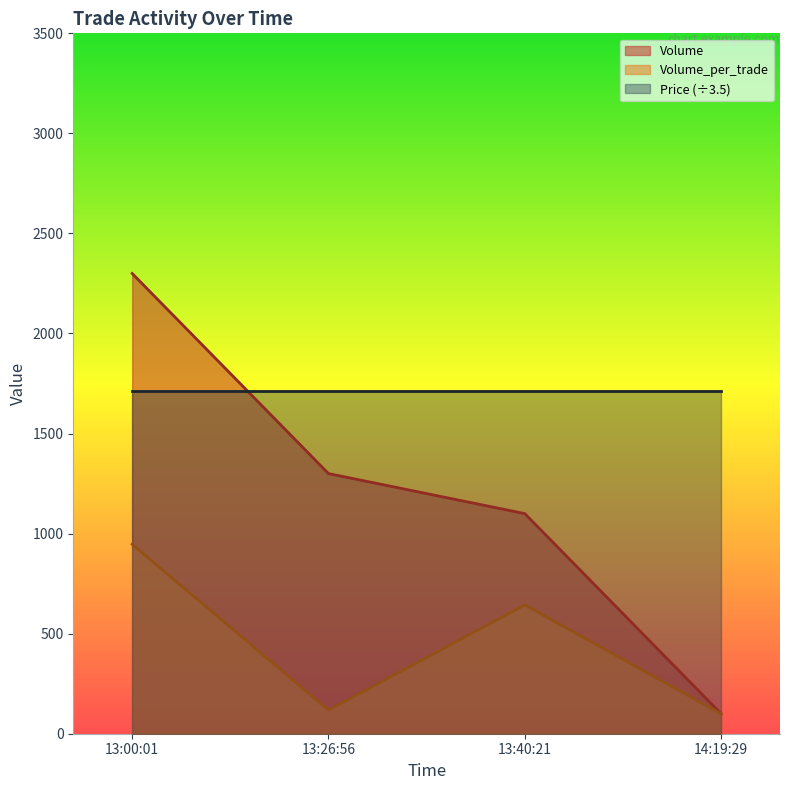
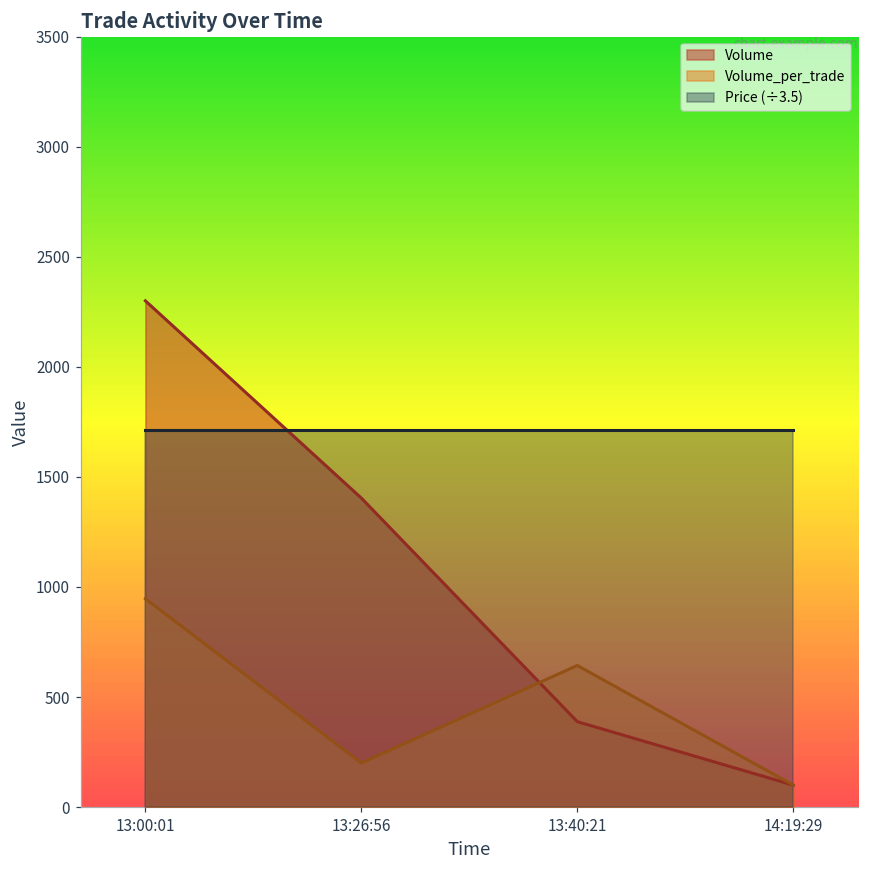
  {
    "Volume": {
      "13:00:01": 2300,
-     "13:26:56": 1300,
-     "13:40:21": 1100
+     "13:26:56": 1400,
+     "13:40:21": 390
    },
    "Volume_per_trade": {
      "13:00:01": 950,
-     "13:26:56": 120,
+     "13:26:56": 200,
      "13:40:21": 640
    },
    "Price (÷3.5)": {
      "13:00:01": 1710,
      "13:26:56": 1710,
      "13:40:21": 1710,
      "14:19:29": 1710
    }
  }
